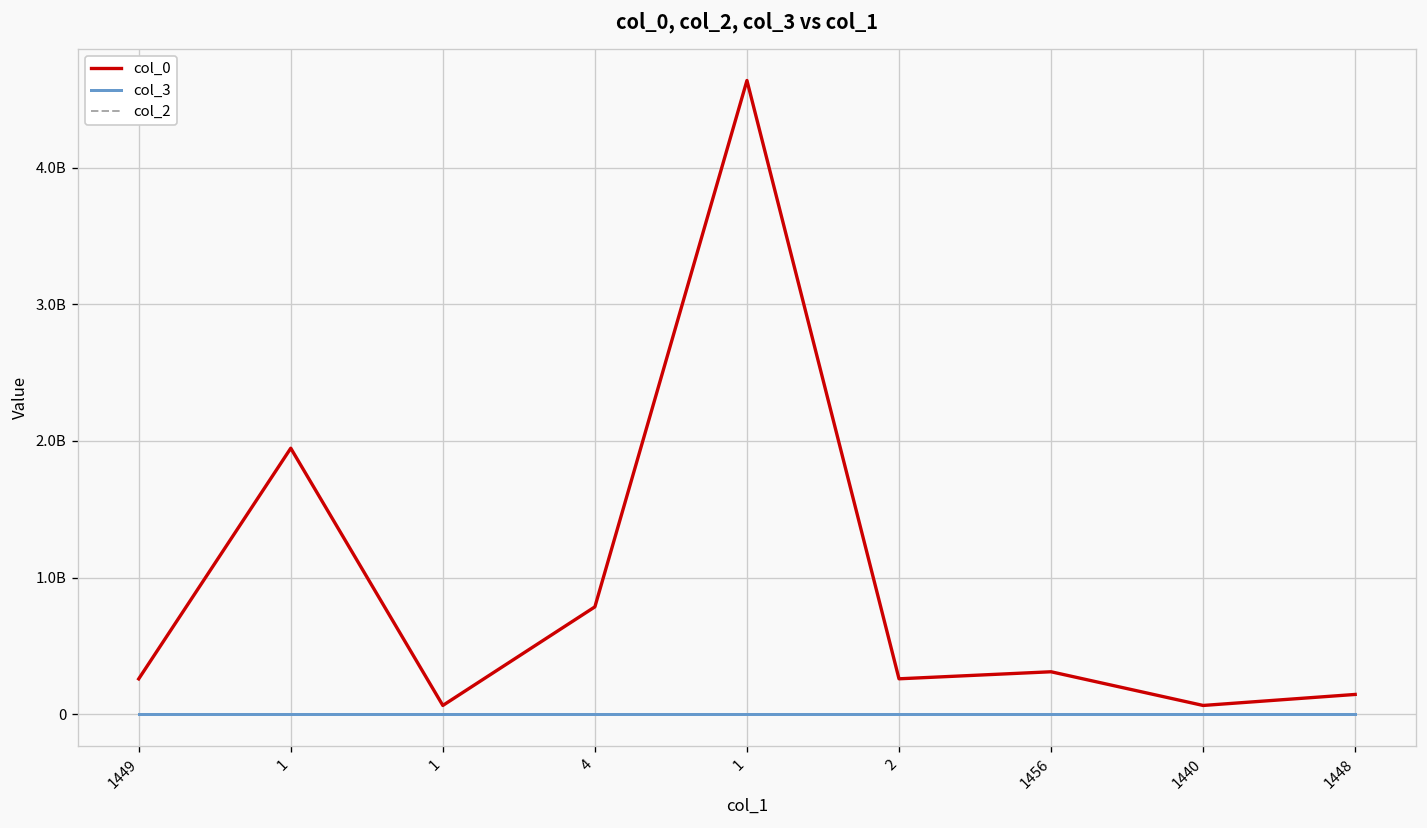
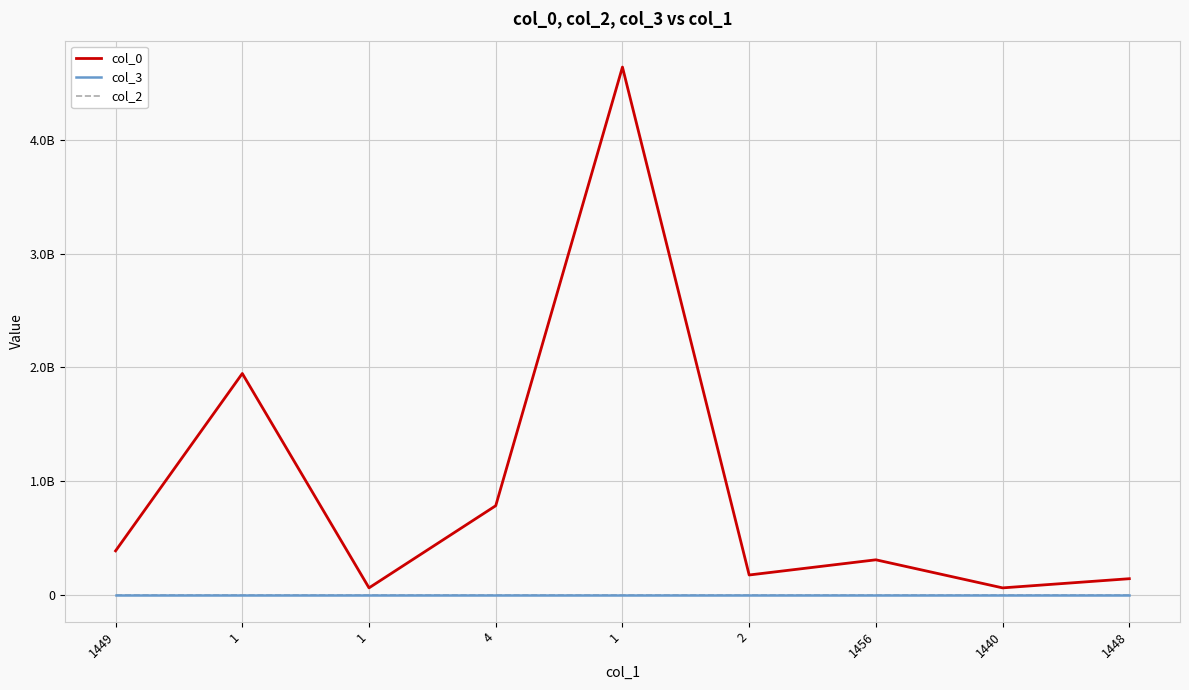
  {
    "col_0": {
-     "1449": 260000000,
+     "1449": 390000000,
      "4": 790000000,
-     "2": 260000000,
+     "2": 180000000,
      "1456": 310000000,
      "1440": 70000000,
      "1448": 150000000
    },
    "col_2": {
      "1449": 0,
      "4": 0,
      "2": 0,
      "1456": 0,
      "1440": 0,
      "1448": 0
    }
  }
